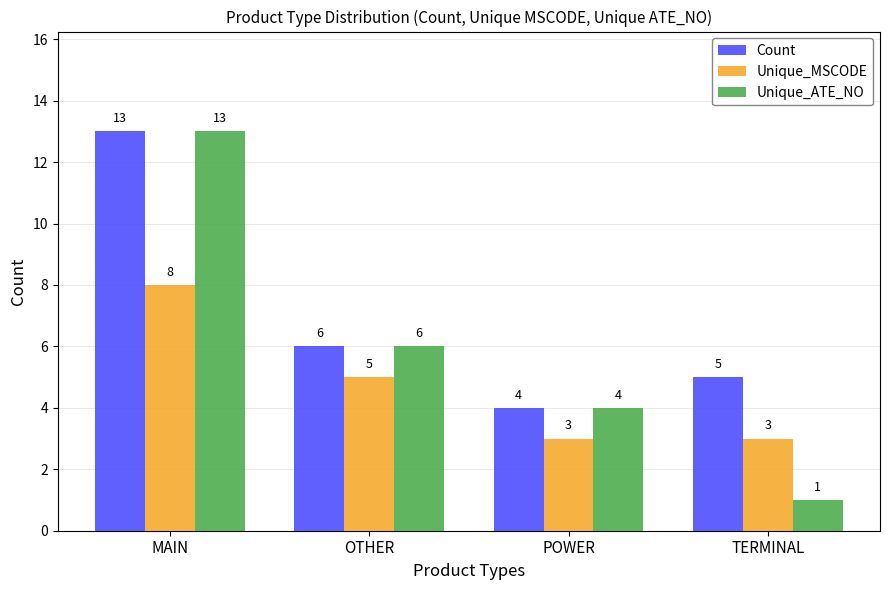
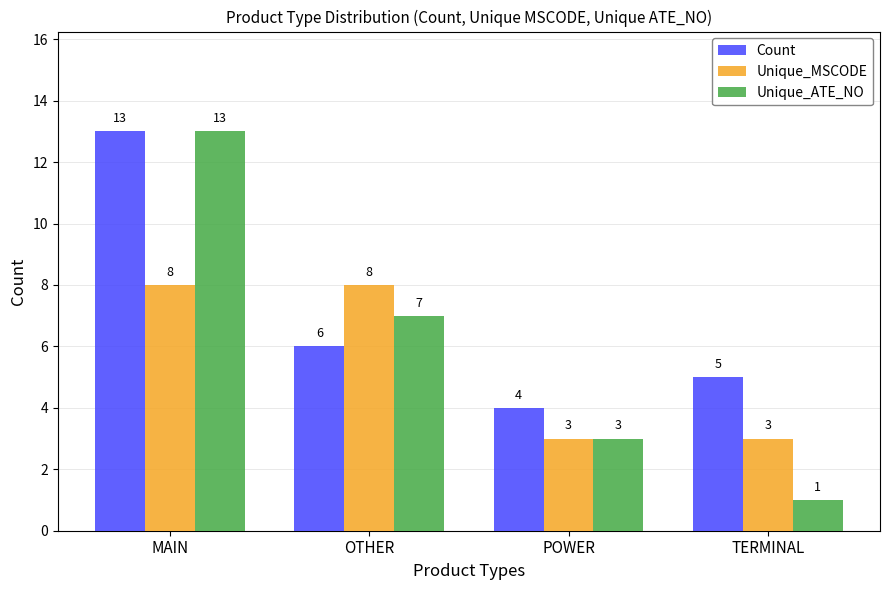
  {
    "Count": {
      "MAIN": 13,
      "OTHER": 6,
      "POWER": 4,
      "TERMINAL": 5
    },
    "Unique_MSCODE": {
      "MAIN": 8,
-     "OTHER": 5,
+     "OTHER": 8,
      "POWER": 3,
      "TERMINAL": 3
    },
    "Unique_ATE_NO": {
      "MAIN": 13,
-     "OTHER": 6,
-     "POWER": 4,
+     "OTHER": 7,
+     "POWER": 3,
      "TERMINAL": 1
    }
  }
